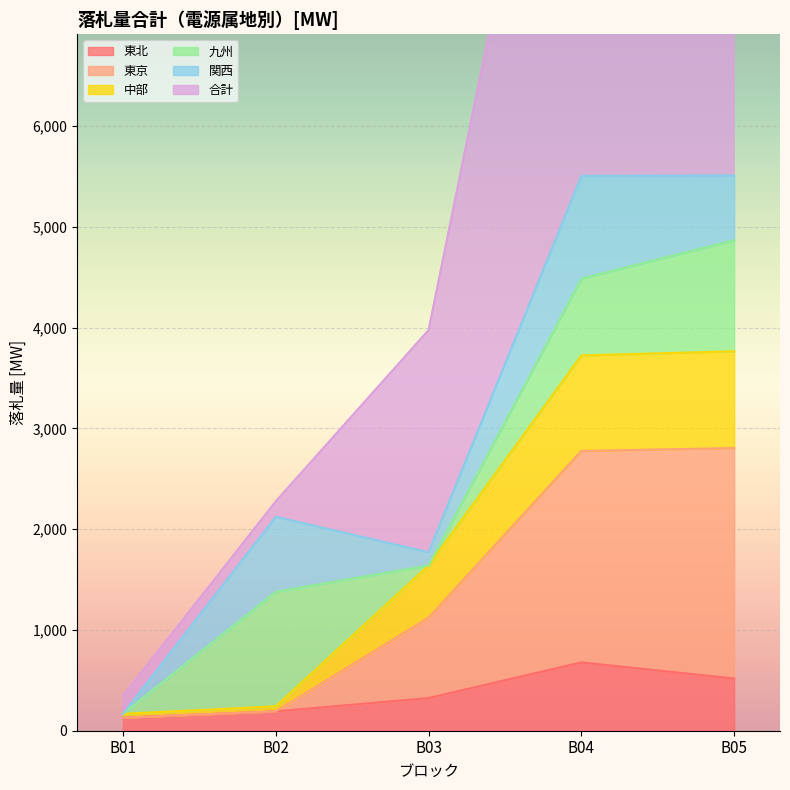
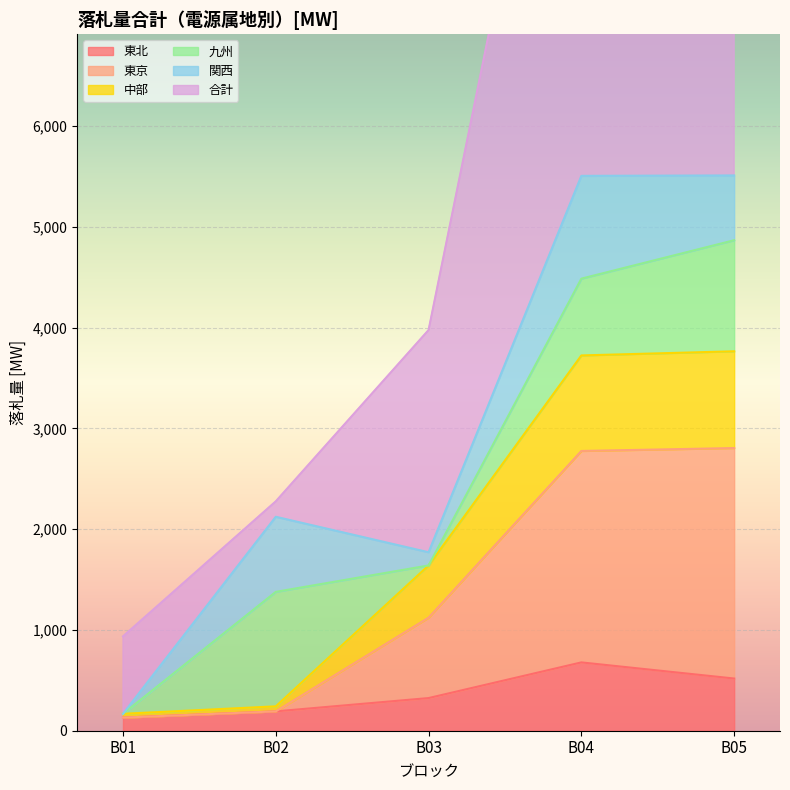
  {
    "中部": {
      "B02": "50",
      "B04": "950",
      "B05": "960"
    },
    "九州": {
      "B02": "1,140",
      "B04": "760",
      "B05": "1,100"
    },
    "関西": {
      "B02": "750",
      "B03": "130",
      "B04": "1,020",
      "B05": "640"
    },
    "合計": {
-     "B01": "180",
+     "B01": "770",
      "B02": "150",
      "B03": "2,210"
    }
  }
